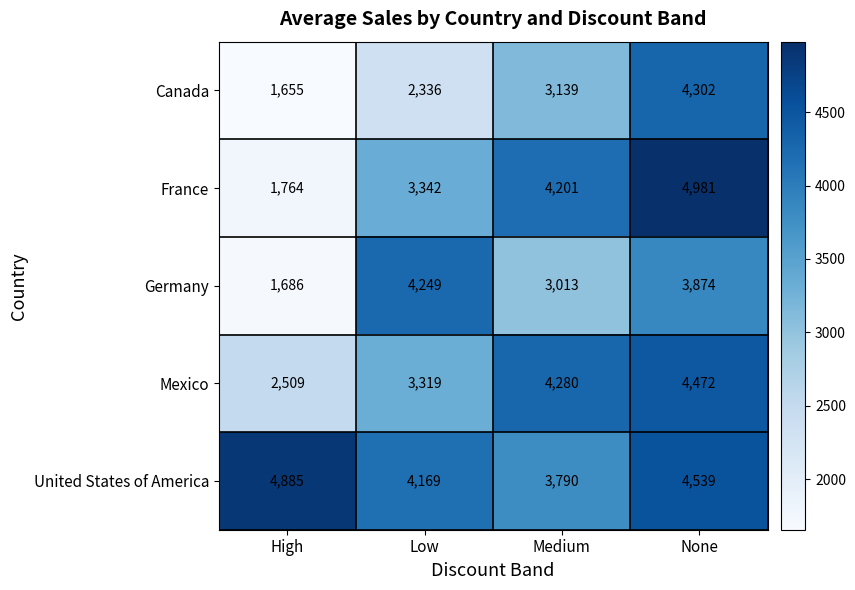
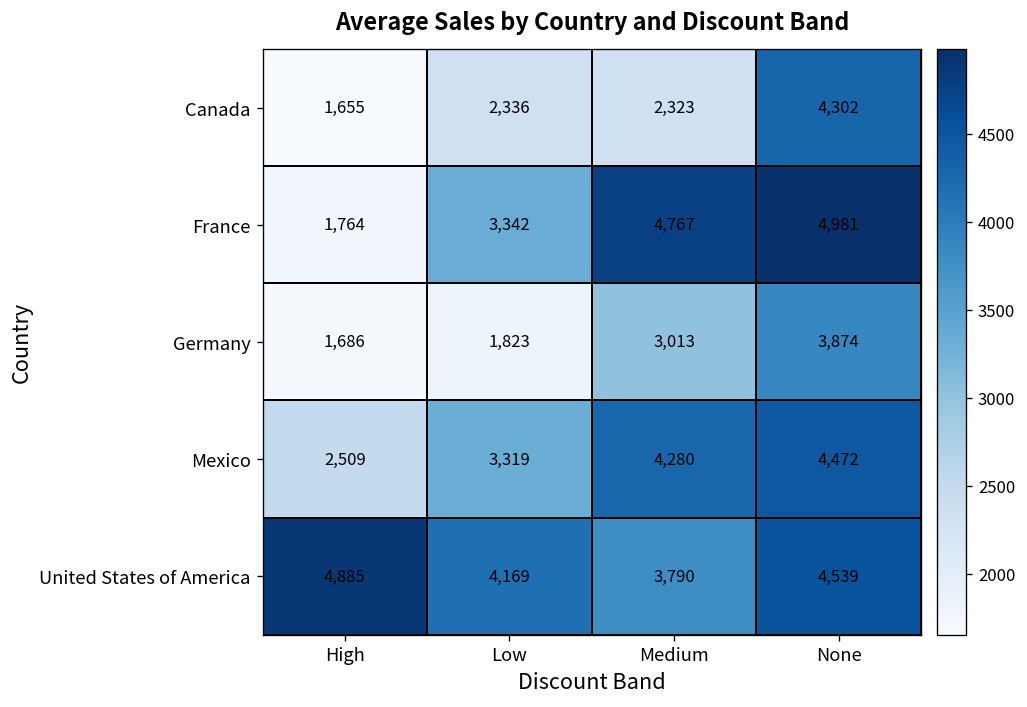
  {
    "Canada": {
      "High": "1,655",
      "Low": "2,336",
-     "Medium": "3,139",
+     "Medium": "2,323",
      "None": "4,302"
    },
    "France": {
      "High": "1,764",
      "Low": "3,342",
-     "Medium": "4,201",
+     "Medium": "4,767",
      "None": "4,981"
    },
    "Germany": {
      "High": "1,686",
-     "Low": "4,249",
+     "Low": "1,823",
      "Medium": "3,013",
      "None": "3,874"
    },
    "Mexico": {
      "High": "2,509",
      "Low": "3,319",
      "Medium": "4,280",
      "None": "4,472"
    },
    "United States of America": {
      "High": "4,885",
      "Low": "4,169",
      "Medium": "3,790",
      "None": "4,539"
    }
  }
